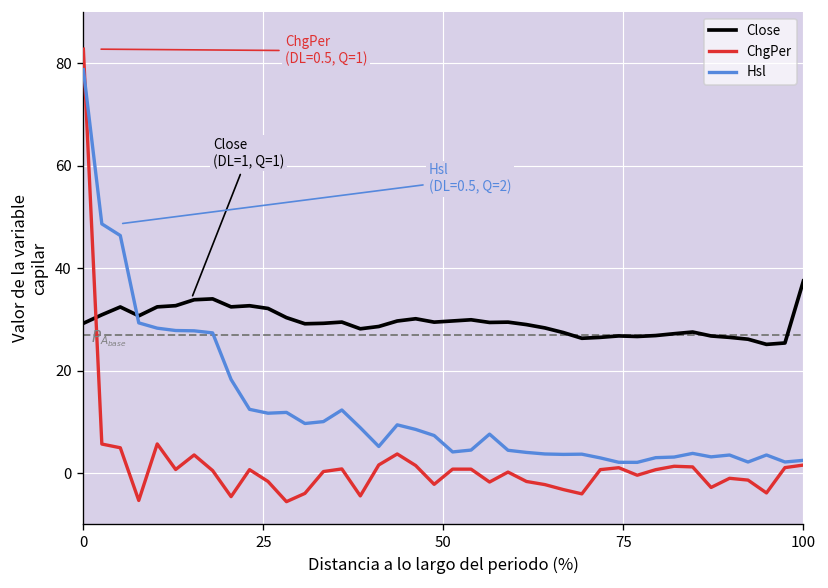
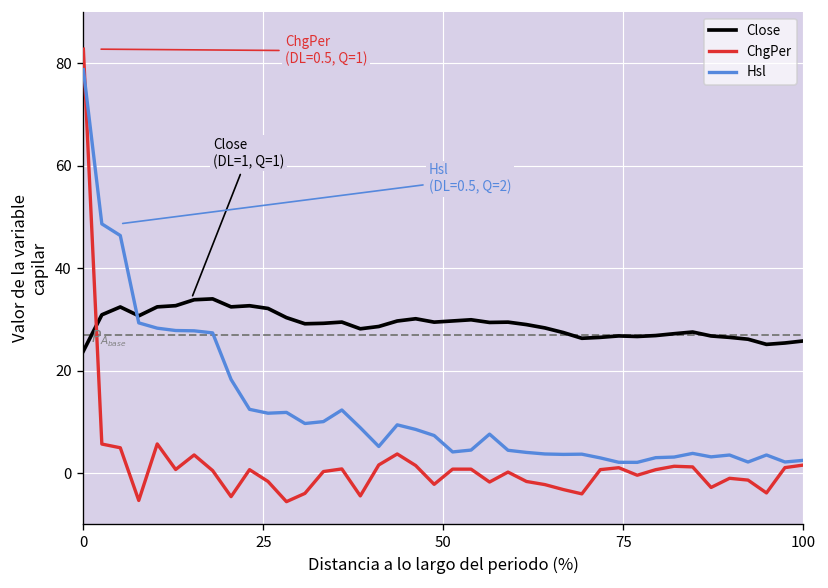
  {
    "Close": {
-     "0": 29,
-     "100": 38
+     "0": 24,
+     "100": 26
    },
    "ChgPer": {
      "100": 2
    },
    "Hsl": {
      "100": 2
    }
  }
